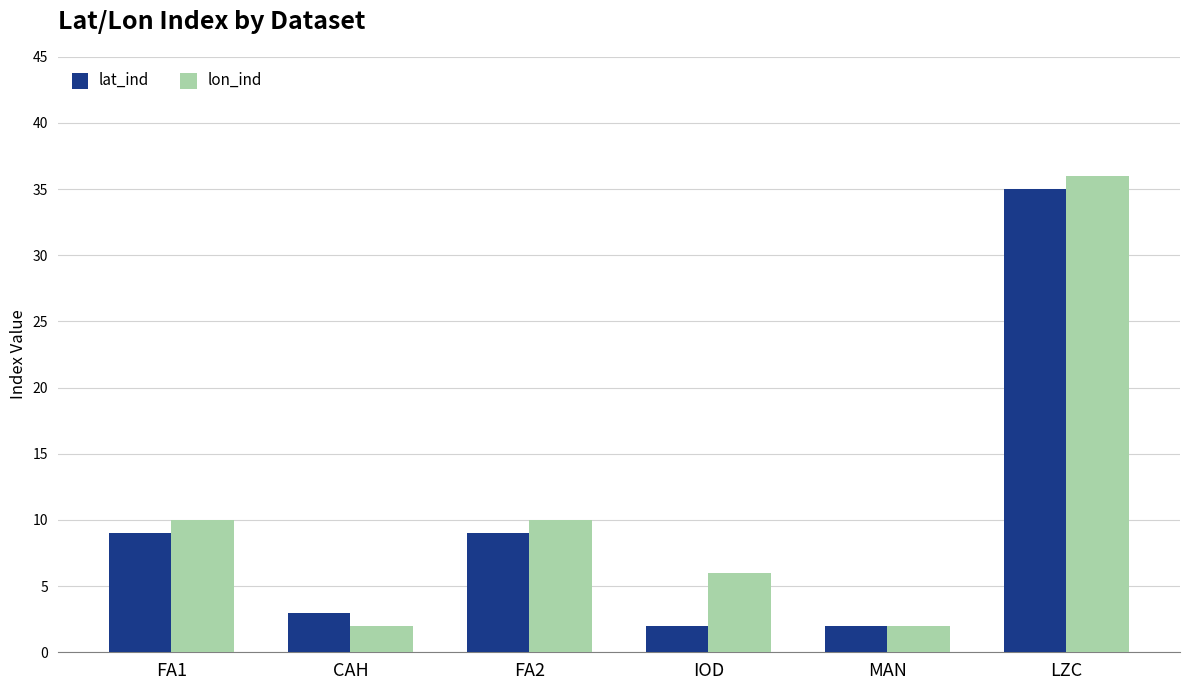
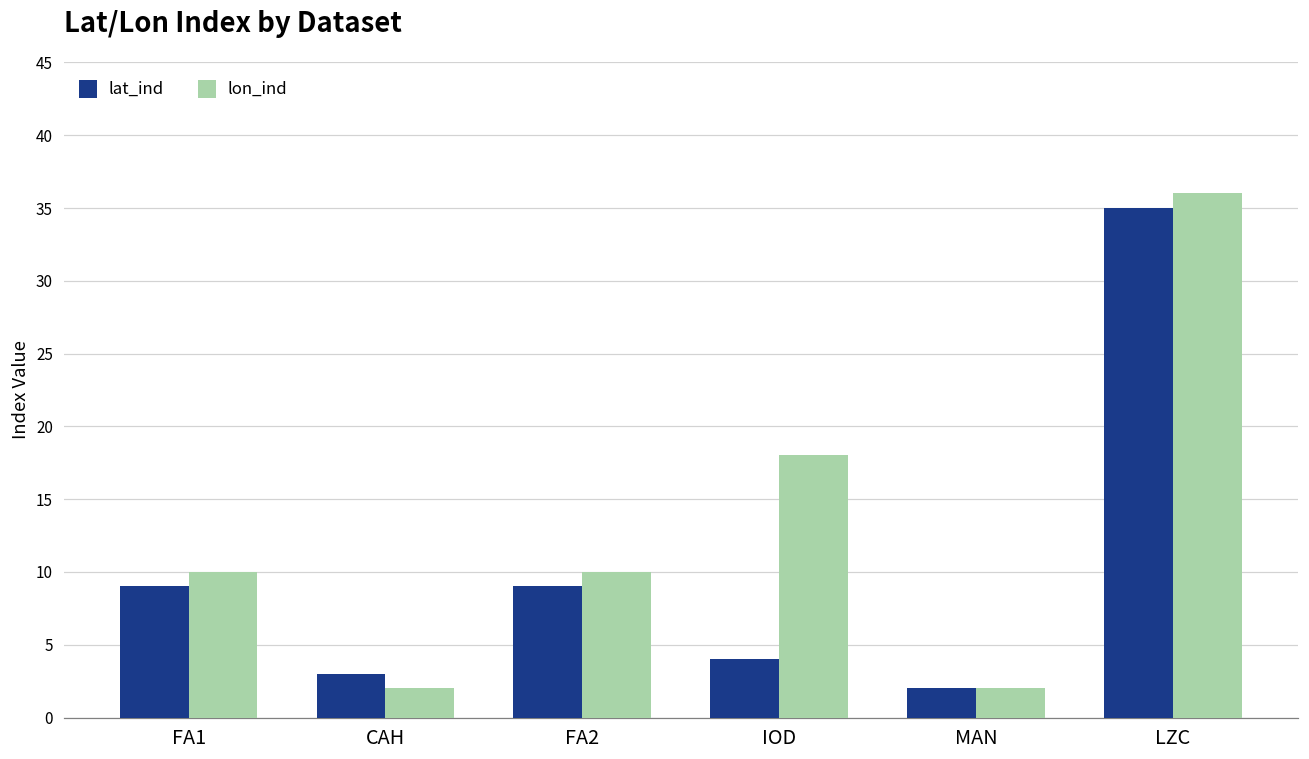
  {
    "lat_ind": {
      "FA1": 9,
      "CAH": 3,
      "FA2": 9,
-     "IOD": 2,
+     "IOD": 4,
      "MAN": 2,
      "LZC": 35
    },
    "lon_ind": {
      "FA1": 10,
      "CAH": 2,
      "FA2": 10,
-     "IOD": 6,
+     "IOD": 18,
      "MAN": 2,
      "LZC": 36
    }
  }
